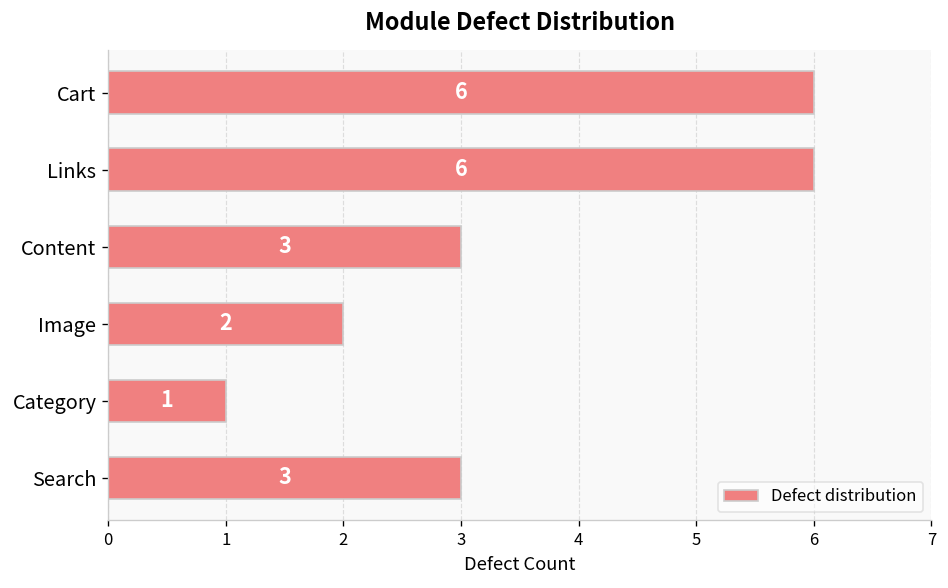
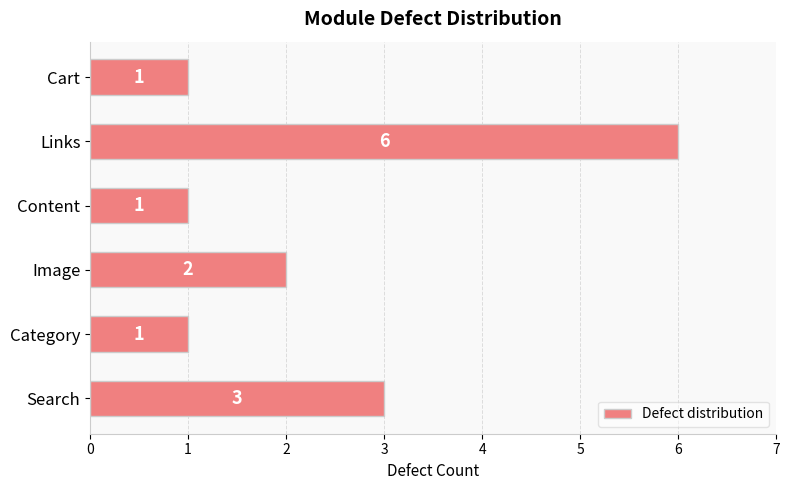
  {
-   "Cart": 6,
+   "Cart": 1,
    "Links": 6,
-   "Content": 3,
+   "Content": 1,
    "Image": 2,
    "Category": 1,
    "Search": 3
  }
